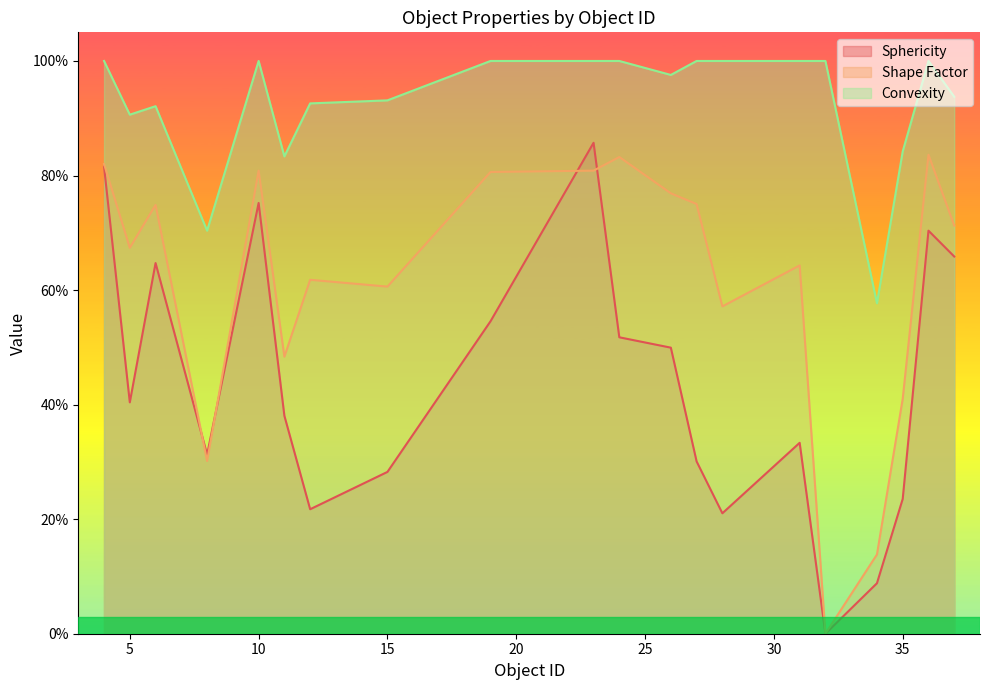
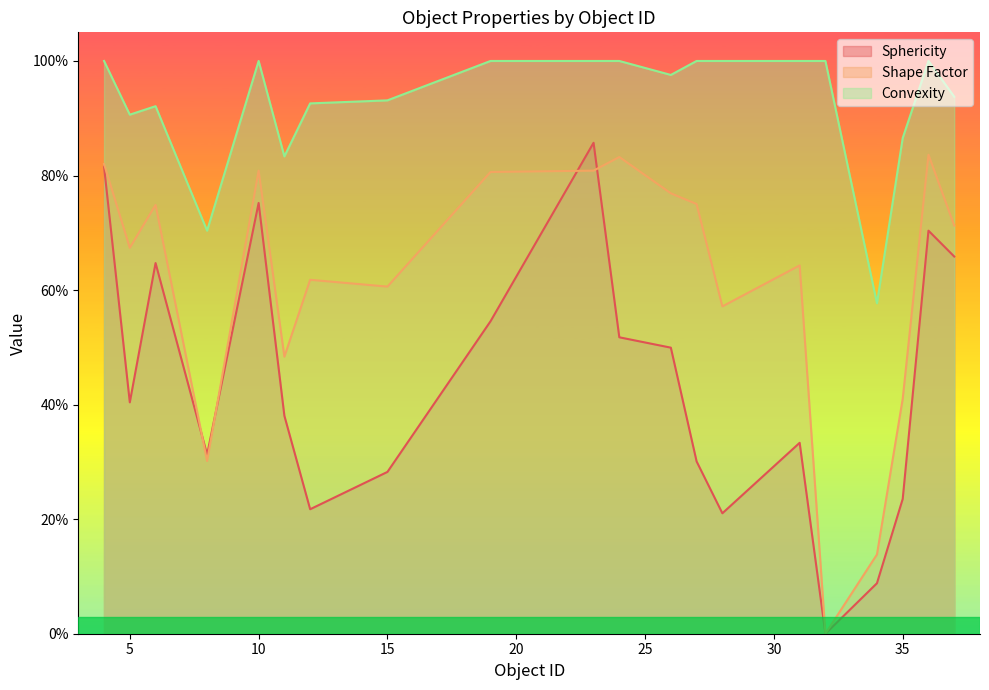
  {
    "Convexity": {
      "5": "91%",
      "10": "100%",
      "15": "93%",
-     "35": "84%"
+     "35": "87%"
    }
  }
